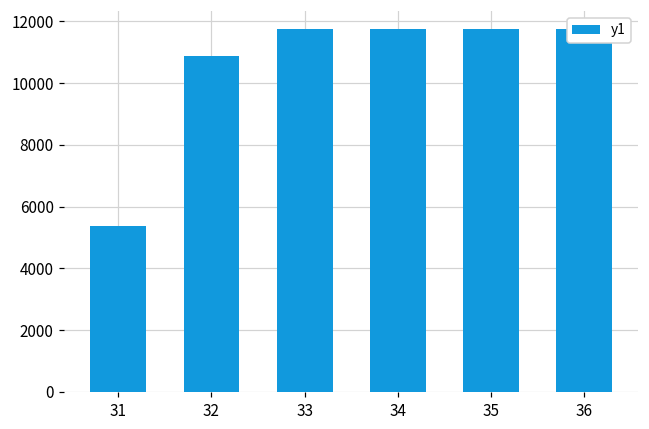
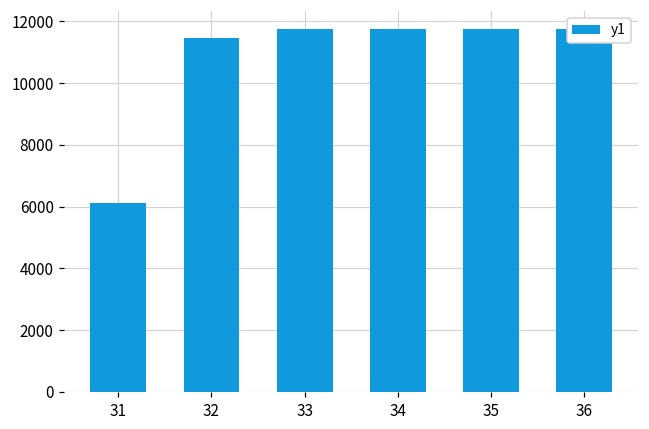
  {
-   "31": 5400,
-   "32": 10900,
+   "31": 6100,
+   "32": 11400,
    "33": 11700,
    "34": 11700,
    "35": 11700
  }
